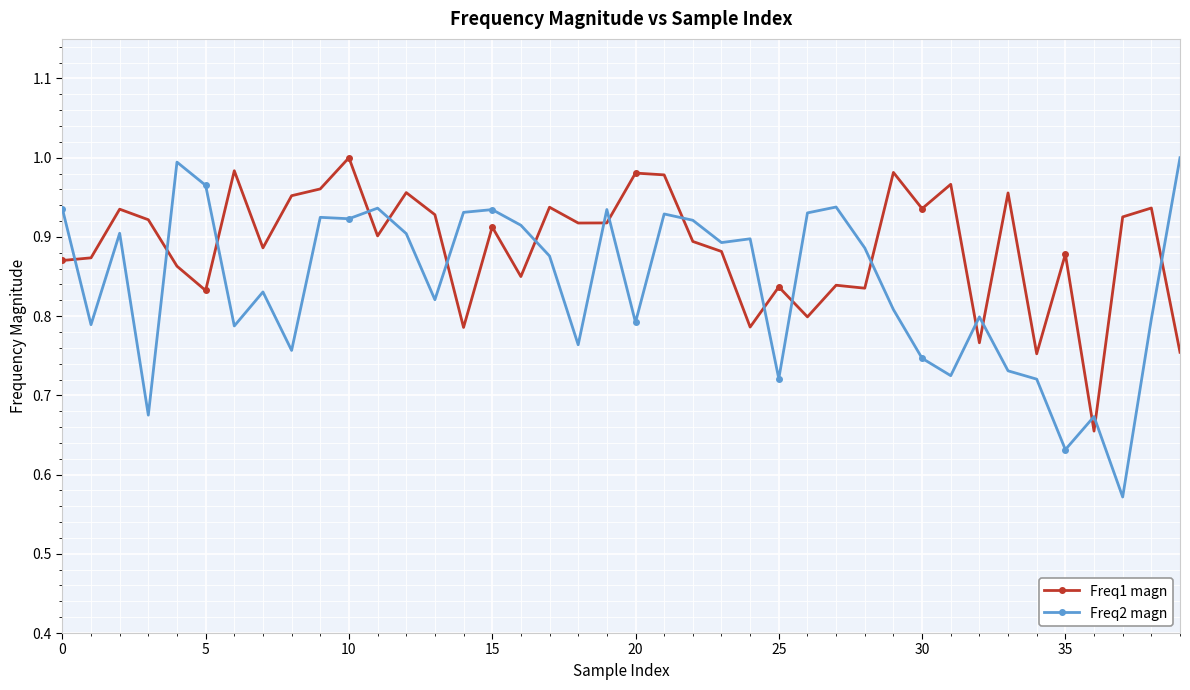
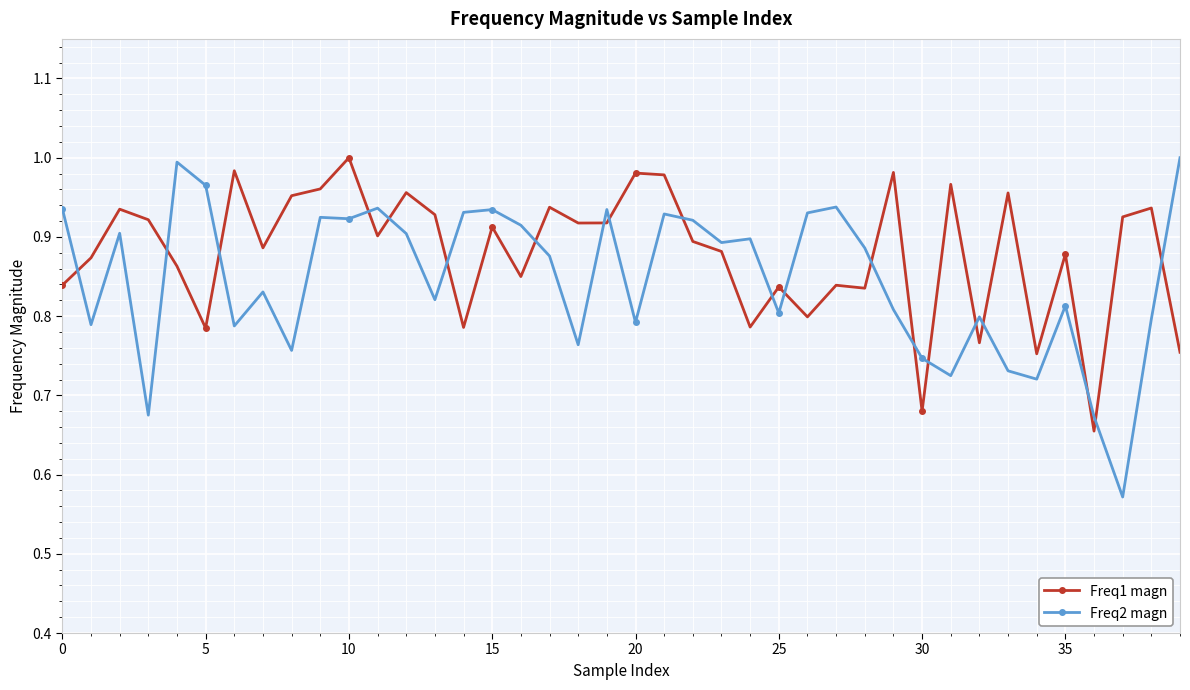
  {
    "Freq1 magn": {
-     "0": 0.87,
-     "5": 0.83,
+     "0": 0.84,
+     "5": 0.78,
      "10": 1.00,
      "15": 0.91,
      "20": 0.98,
      "25": 0.84,
-     "30": 0.94,
+     "30": 0.68,
      "35": 0.88
    },
    "Freq2 magn": {
      "0": 0.94,
      "5": 0.97,
      "10": 0.92,
      "15": 0.93,
      "20": 0.79,
-     "25": 0.72,
+     "25": 0.80,
      "30": 0.75,
-     "35": 0.63
+     "35": 0.81
    }
  }
